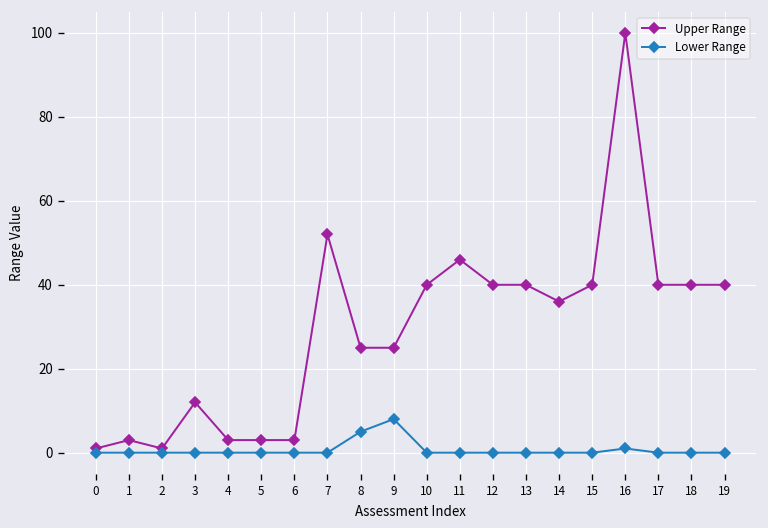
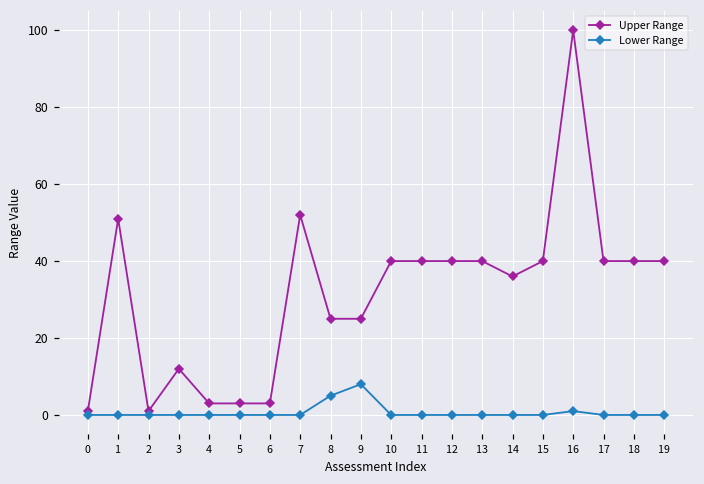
  {
    "Upper Range": {
      "0": 1,
-     "1": 3,
+     "1": 51,
      "2": 1,
      "3": 12,
      "4": 3,
      "5": 3,
      "6": 3,
      "7": 52,
      "8": 25,
      "9": 25,
      "10": 40,
-     "11": 46,
+     "11": 40,
      "12": 40,
      "13": 40,
      "14": 36,
      "15": 40,
      "16": 100,
      "17": 40,
      "18": 40,
      "19": 40
    },
    "Lower Range": {
      "0": 0,
      "1": 0,
      "2": 0,
      "3": 0,
      "4": 0,
      "5": 0,
      "6": 0,
      "7": 0,
      "8": 5,
      "9": 8,
      "10": 0,
      "11": 0,
      "12": 0,
      "13": 0,
      "14": 0,
      "15": 0,
      "16": 1,
      "17": 0,
      "18": 0,
      "19": 0
    }
  }
